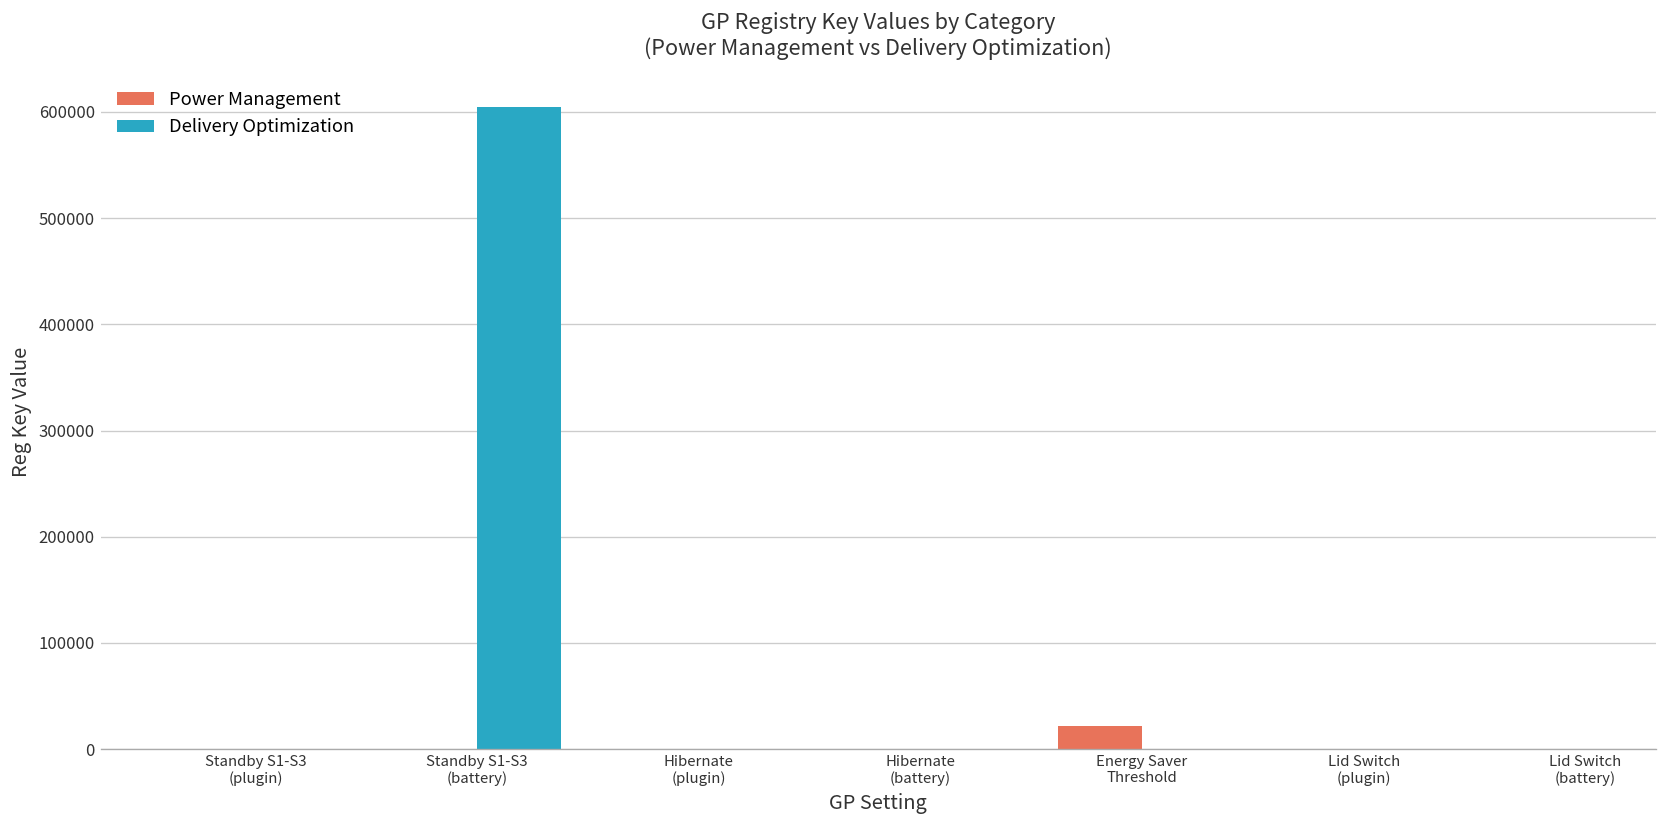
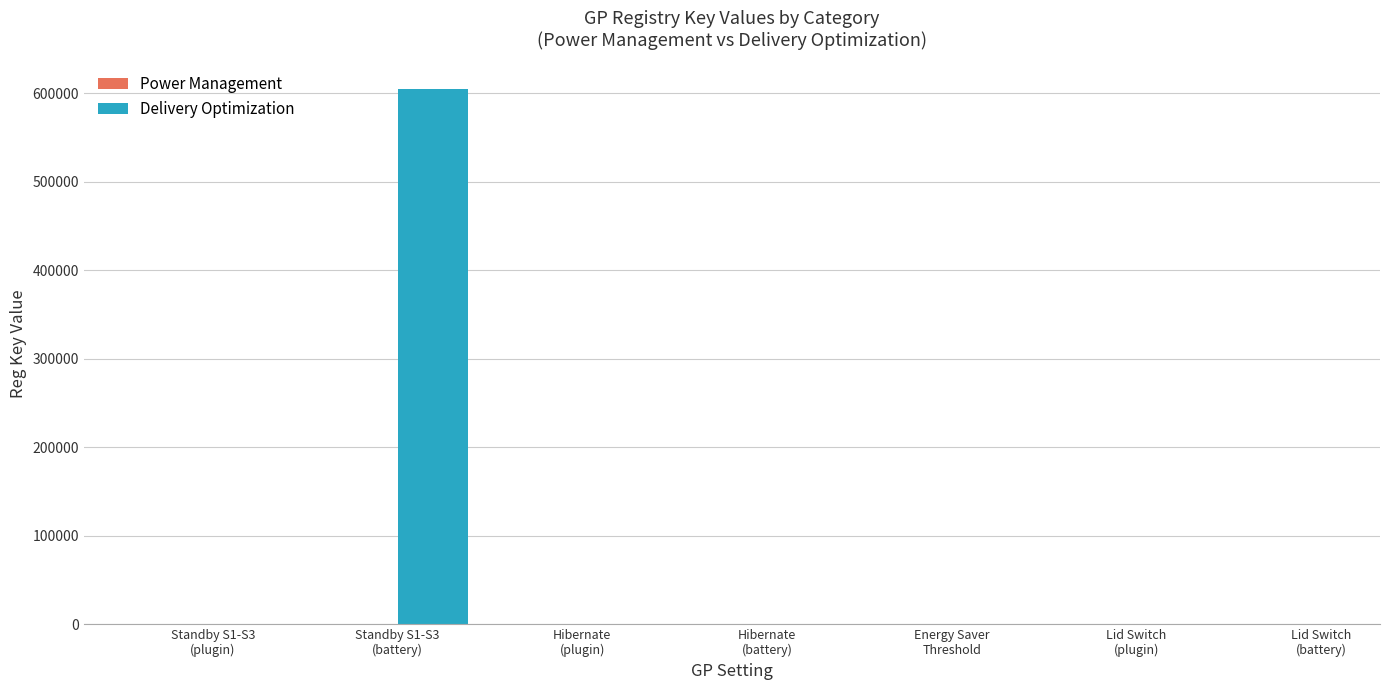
  {
    "Power Management": {
      "Hibernate (plugin)": 0,
      "Hibernate (battery)": 0,
-     "Energy Saver Threshold": 20000
+     "Energy Saver Threshold": 0
    }
  }
